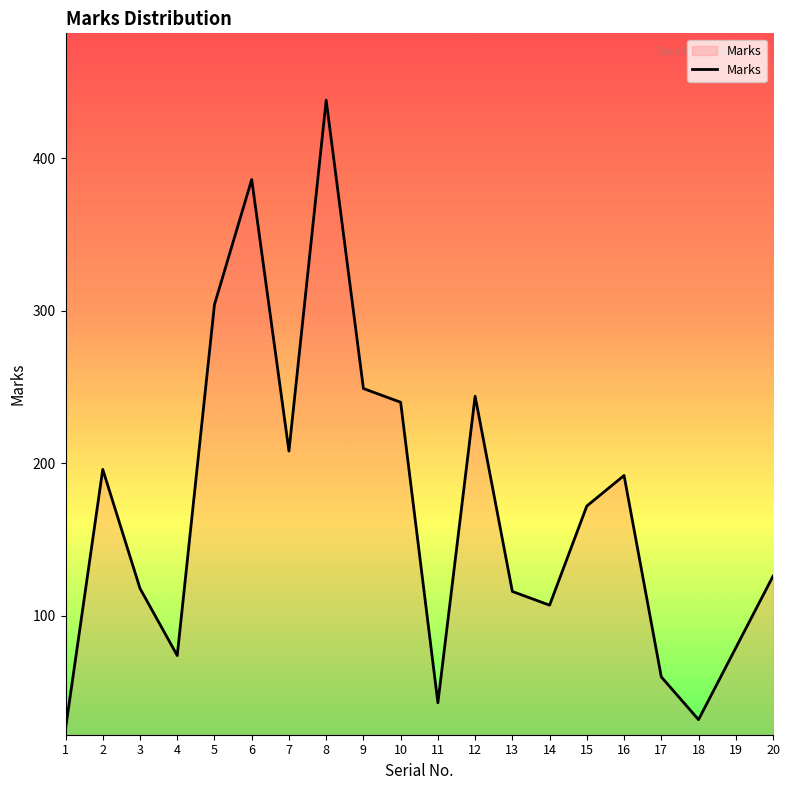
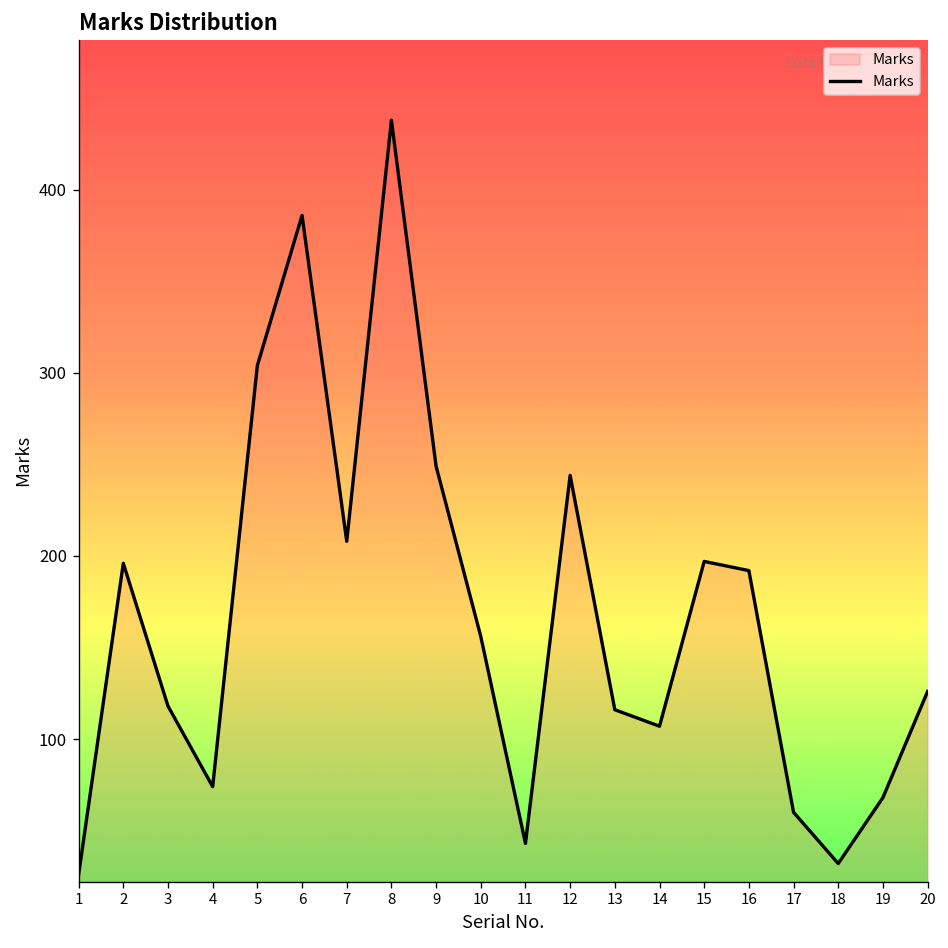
  {
    "1": 26,
    "2": 196,
    "3": 118,
    "4": 74,
    "5": 304,
    "6": 386,
    "7": 208,
    "8": 438,
    "9": 249,
-   "10": 240,
+   "10": 156,
    "11": 43,
    "12": 244,
    "13": 116,
    "14": 107,
-   "15": 172,
+   "15": 197,
    "16": 192,
    "17": 60,
    "18": 32,
-   "19": 79,
+   "19": 68,
    "20": 126
  }
